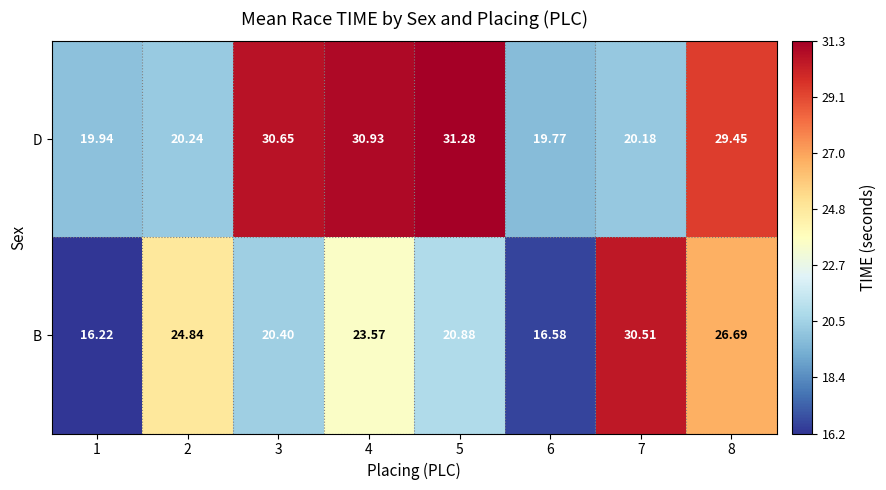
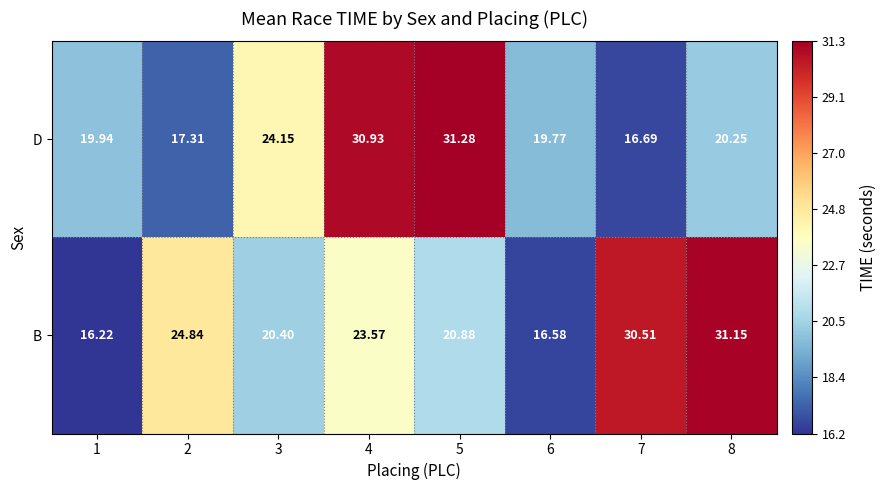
  {
    "D": {
      "1": 19.94,
-     "2": 20.24,
-     "3": 30.65,
+     "2": 17.31,
+     "3": 24.15,
      "4": 30.93,
      "5": 31.28,
      "6": 19.77,
-     "7": 20.18,
-     "8": 29.45
+     "7": 16.69,
+     "8": 20.25
    },
    "B": {
      "1": 16.22,
      "2": 24.84,
      "3": 20.40,
      "4": 23.57,
      "5": 20.88,
      "6": 16.58,
      "7": 30.51,
-     "8": 26.69
+     "8": 31.15
    }
  }
